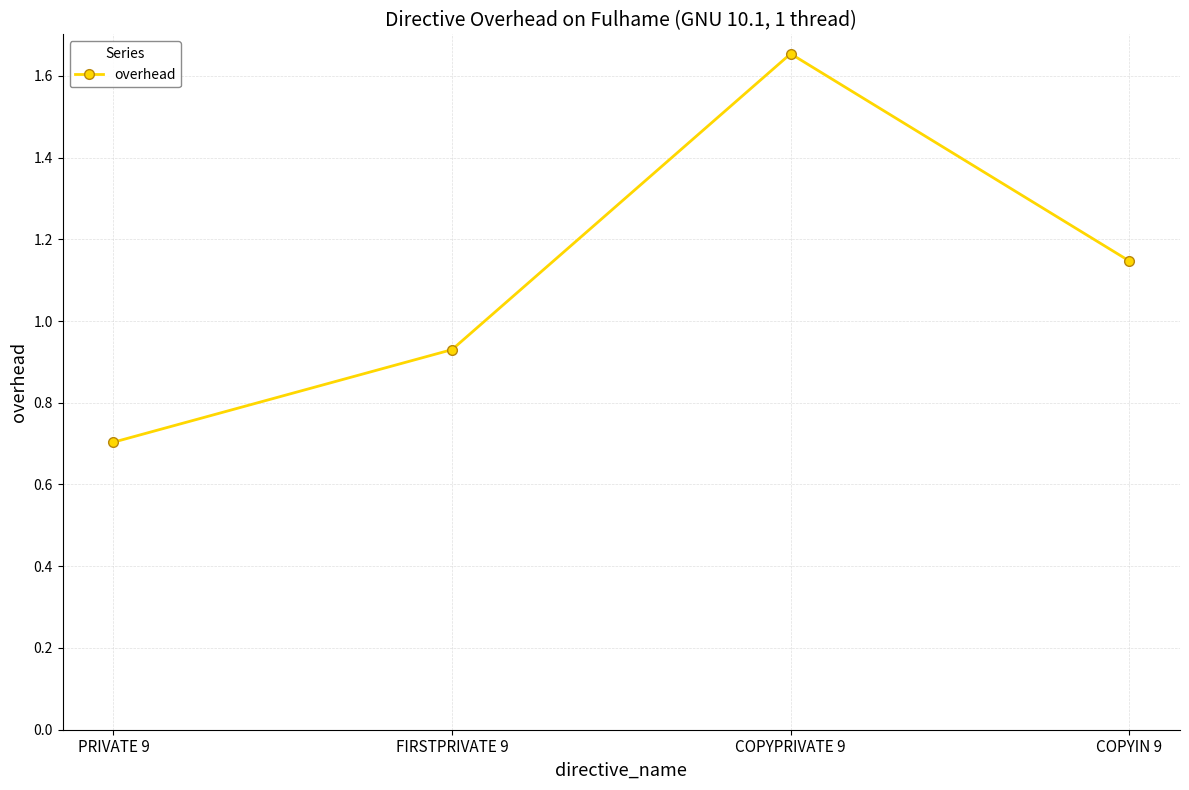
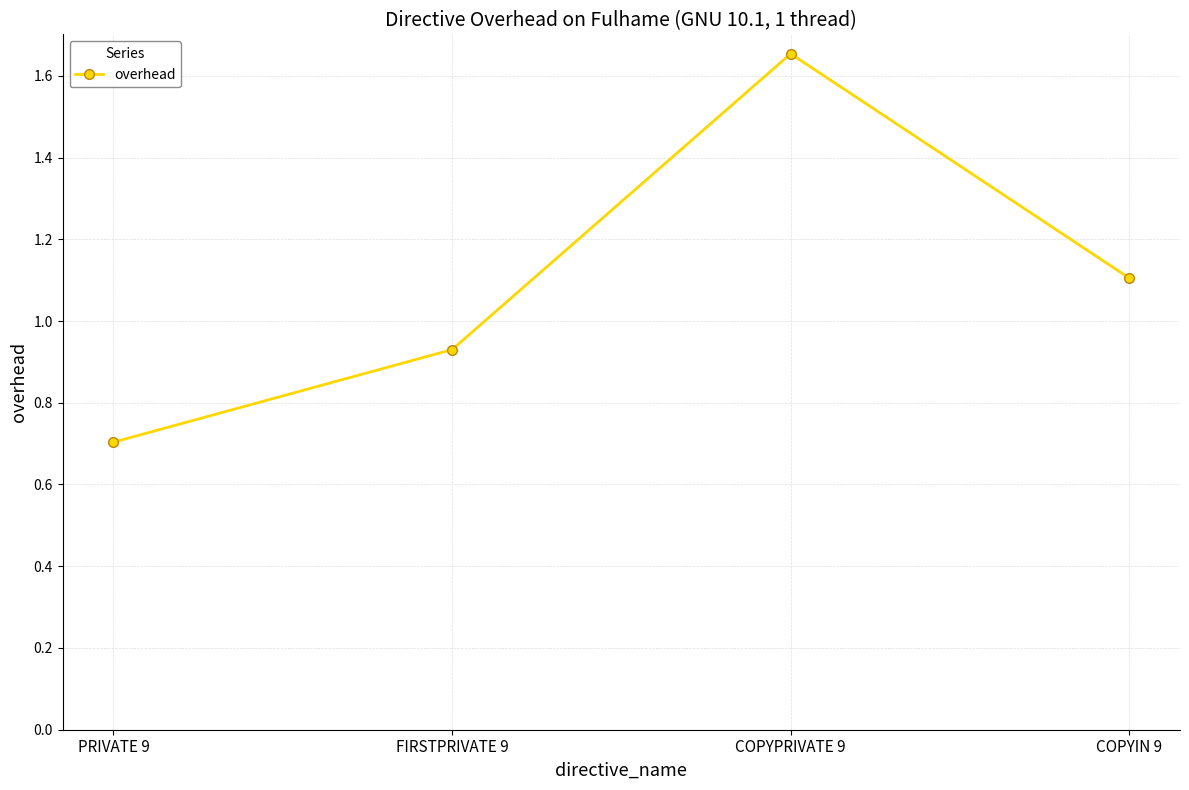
  {
    "PRIVATE 9": 0.70,
    "FIRSTPRIVATE 9": 0.93,
    "COPYPRIVATE 9": 1.65,
-   "COPYIN 9": 1.15
+   "COPYIN 9": 1.11
  }
